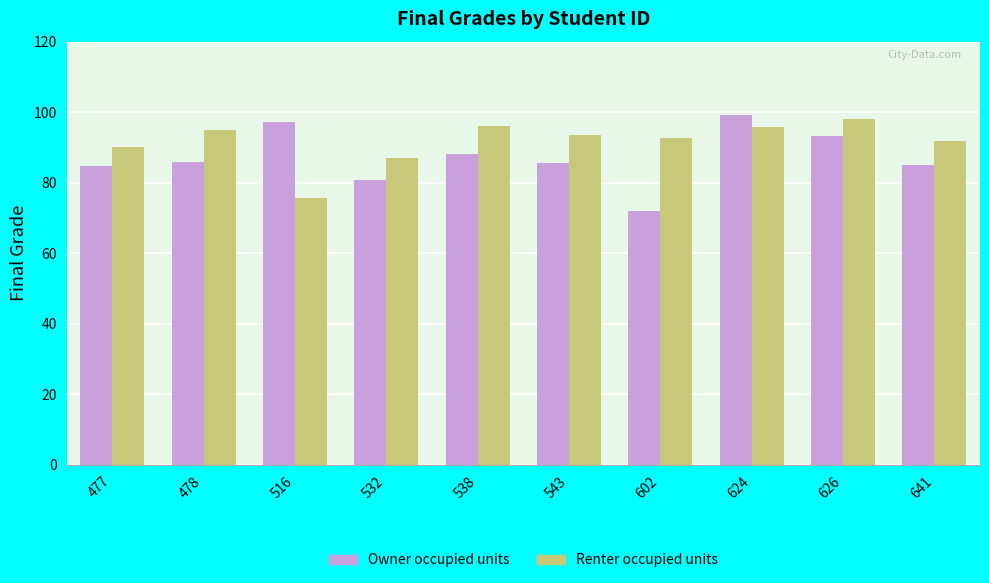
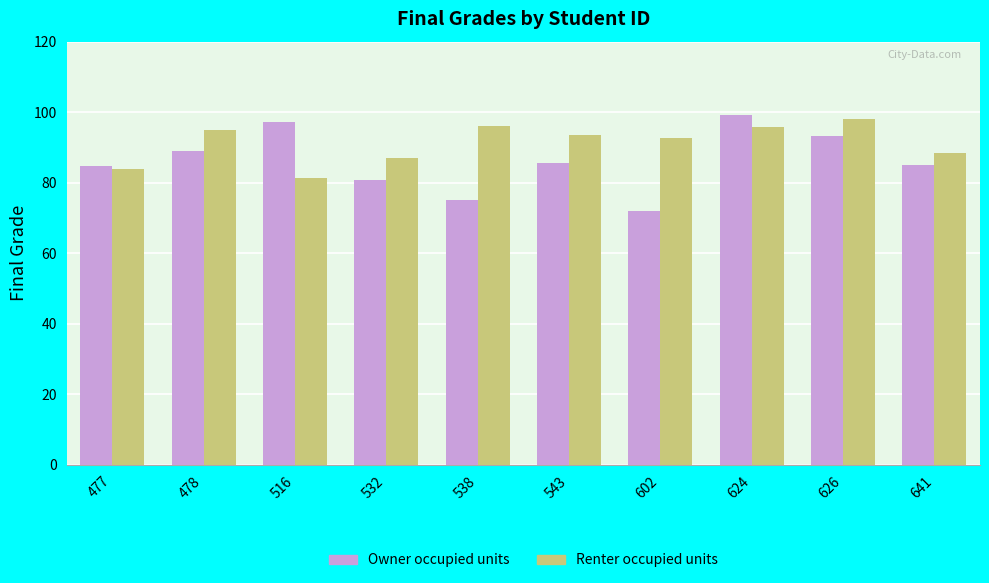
  {
    "Owner occupied units": {
      "477": 85,
-     "478": 86,
+     "478": 89,
      "516": 97,
      "532": 81,
-     "538": 88,
+     "538": 75,
      "543": 85,
      "602": 72,
      "624": 99,
      "626": 93,
      "641": 85
    },
    "Renter occupied units": {
-     "477": 90,
+     "477": 84,
      "478": 95,
-     "516": 76,
+     "516": 81,
      "532": 87,
      "538": 96,
      "543": 94,
      "602": 93,
      "624": 96,
      "626": 98,
-     "641": 92
+     "641": 89
    }
  }
